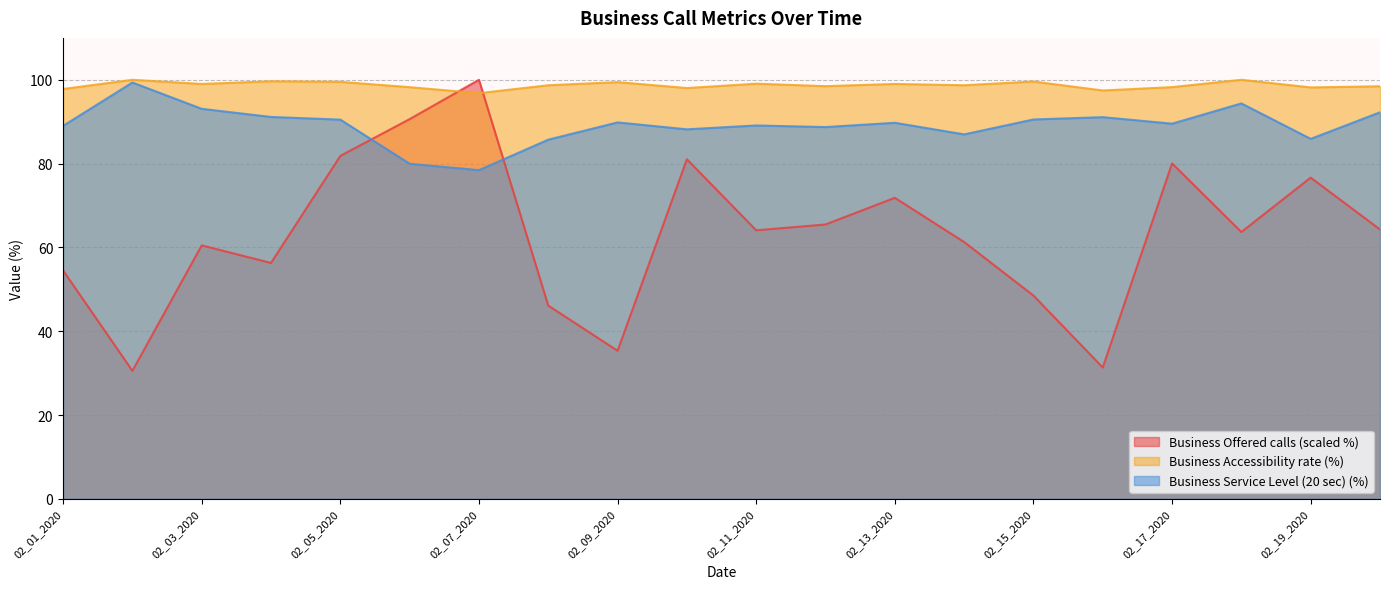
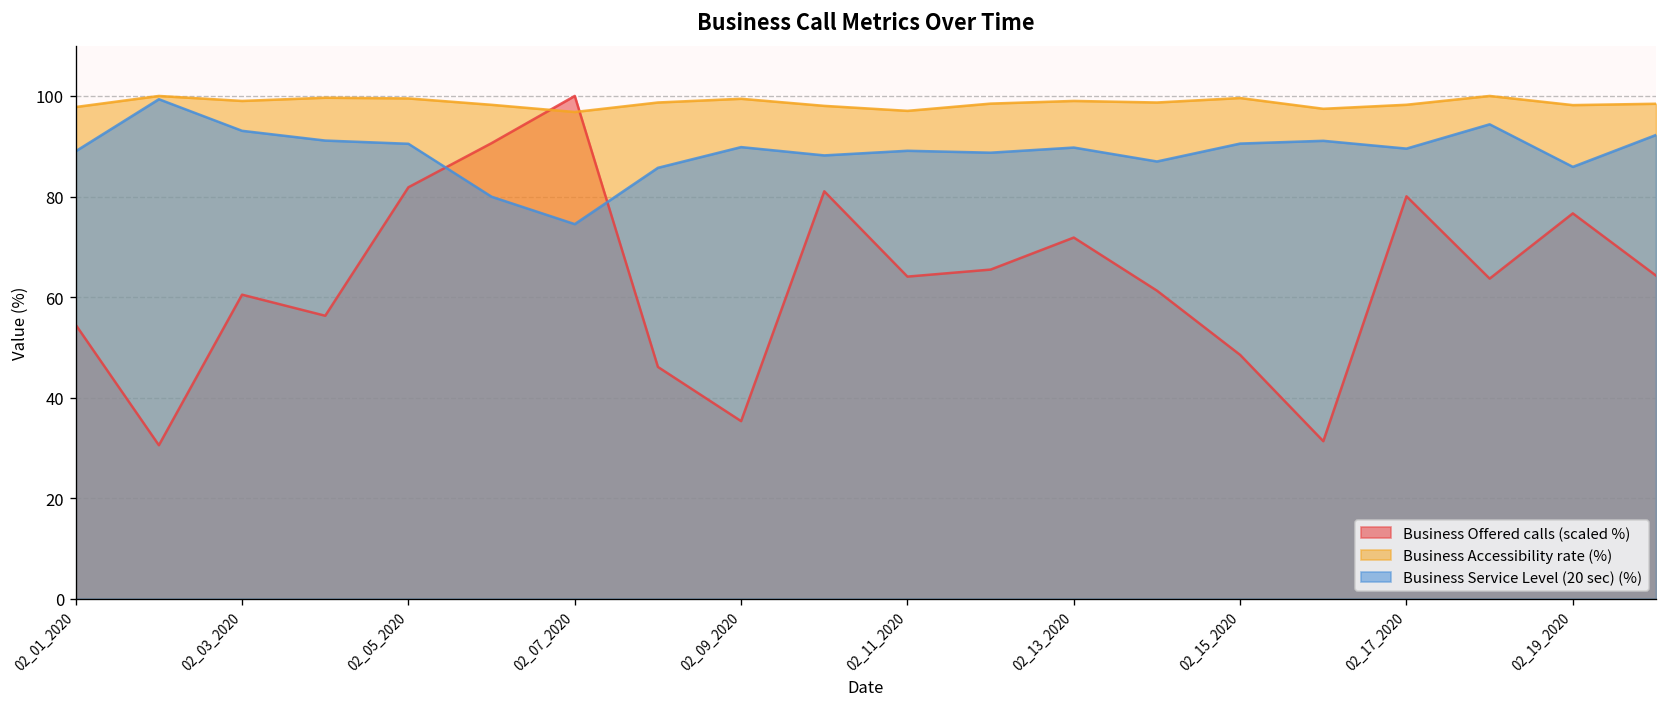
  {
    "Business Offered calls (scaled %)": {
      "02_01_2020": 54,
      "02_03_2020": 60,
      "02_05_2020": 82,
      "02_07_2020": 100,
      "02_09_2020": 35,
      "02_11_2020": 64,
      "02_13_2020": 72,
      "02_15_2020": 49,
      "02_17_2020": 80,
      "02_19_2020": 77
    },
    "Business Accessibility rate (%)": {
      "02_01_2020": 98,
      "02_03_2020": 99,
      "02_05_2020": 100,
      "02_07_2020": 97,
      "02_09_2020": 99,
-     "02_11_2020": 99,
+     "02_11_2020": 97,
      "02_13_2020": 99,
      "02_15_2020": 100,
      "02_17_2020": 98,
      "02_19_2020": 98
    },
    "Business Service Level (20 sec) (%)": {
      "02_01_2020": 89,
      "02_03_2020": 93,
      "02_05_2020": 90,
-     "02_07_2020": 78,
+     "02_07_2020": 75,
      "02_09_2020": 90,
      "02_11_2020": 89,
      "02_13_2020": 90,
      "02_15_2020": 91,
      "02_17_2020": 90,
      "02_19_2020": 86
    }
  }
